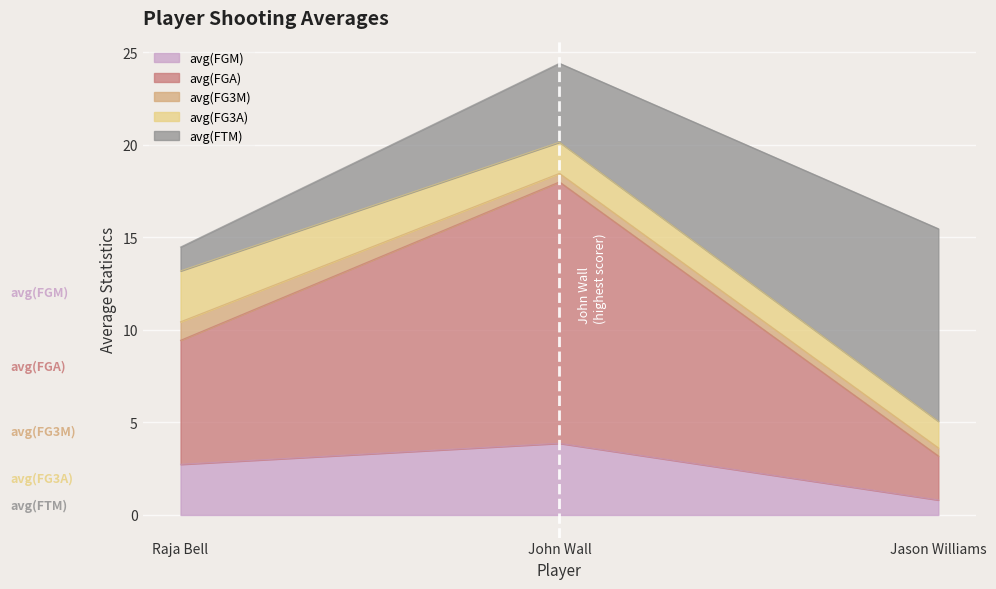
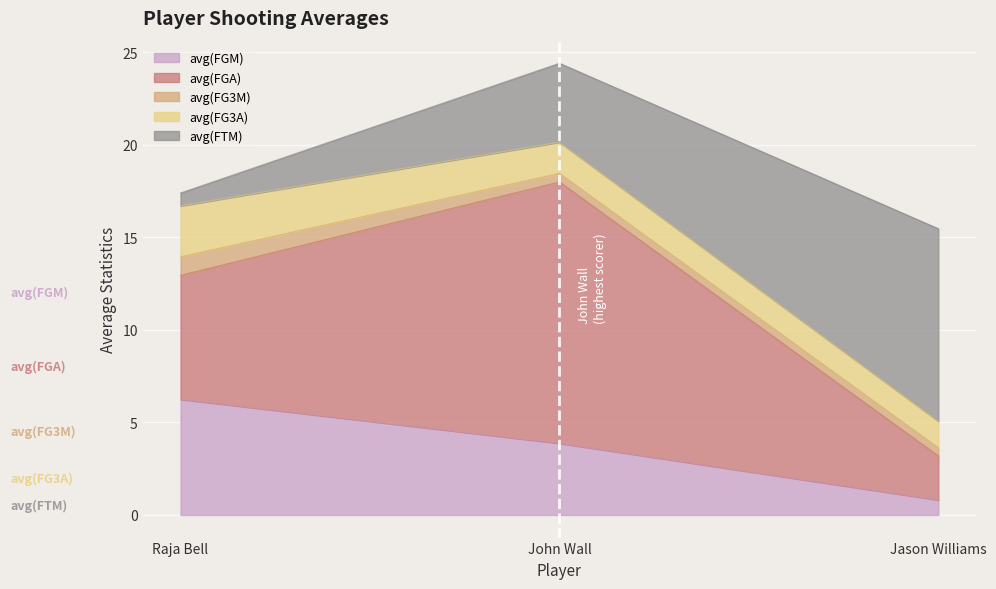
  {
    "avg(FGM)": {
-     "Raja Bell": 2.7,
+     "Raja Bell": 6.2,
      "John Wall": 3.9,
      "Jason Williams": 0.8
    },
    "avg(FTM)": {
-     "Raja Bell": 1.3,
+     "Raja Bell": 0.7,
      "John Wall": 4.3,
      "Jason Williams": 10.4
    }
  }
